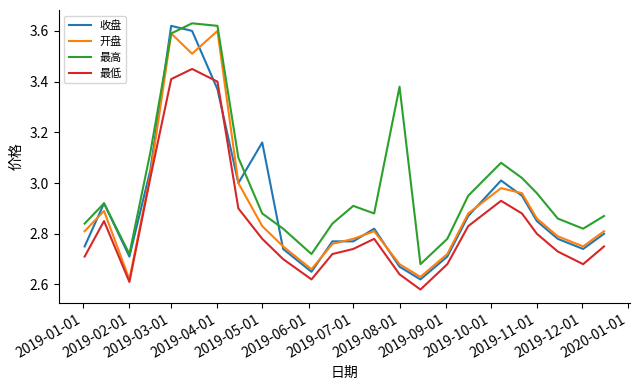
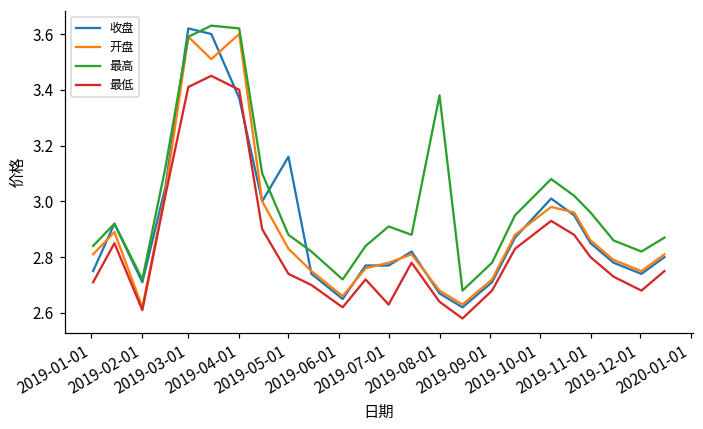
  {
    "收盘": {
      "2019-02-01": 2.71,
      "2019-03-01": 3.62,
      "2019-04-01": 3.37,
      "2019-05-01": 3.16,
      "2019-07-01": 2.77,
      "2019-11-01": 2.85
    },
    "开盘": {
      "2019-04-01": 3.60,
      "2019-05-01": 2.83,
      "2019-07-01": 2.78,
      "2019-11-01": 2.86
    },
    "最高": {
      "2019-02-01": 2.72,
      "2019-04-01": 3.62,
      "2019-05-01": 2.88,
      "2019-07-01": 2.91,
      "2019-08-01": 3.38,
      "2019-11-01": 2.96
    },
    "最低": {
      "2019-03-01": 3.41,
      "2019-04-01": 3.40,
-     "2019-05-01": 2.78,
-     "2019-07-01": 2.74,
+     "2019-05-01": 2.74,
+     "2019-07-01": 2.63,
      "2019-08-01": 2.64,
      "2019-11-01": 2.80
    }
  }
